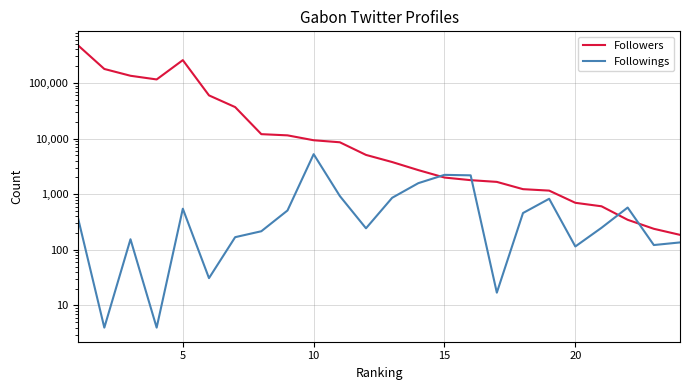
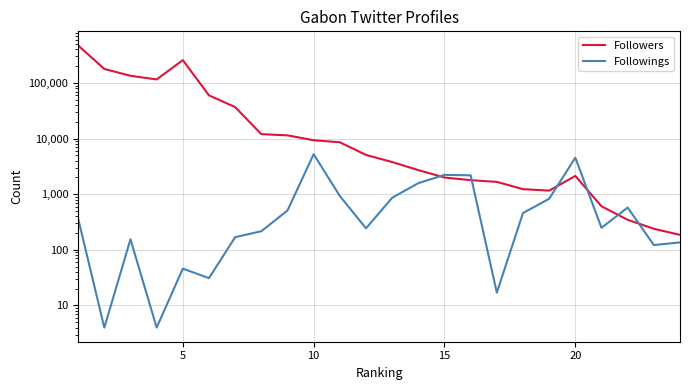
  {
    "Followers": {
      "5": "300,000",
      "10": "9,000",
      "15": "2,000",
-     "20": "700"
+     "20": "2,100"
    },
    "Followings": {
-     "5": "500",
+     "5": "50",
      "10": "5,000",
      "15": "2,200",
-     "20": "120"
+     "20": "5,000"
    }
  }
